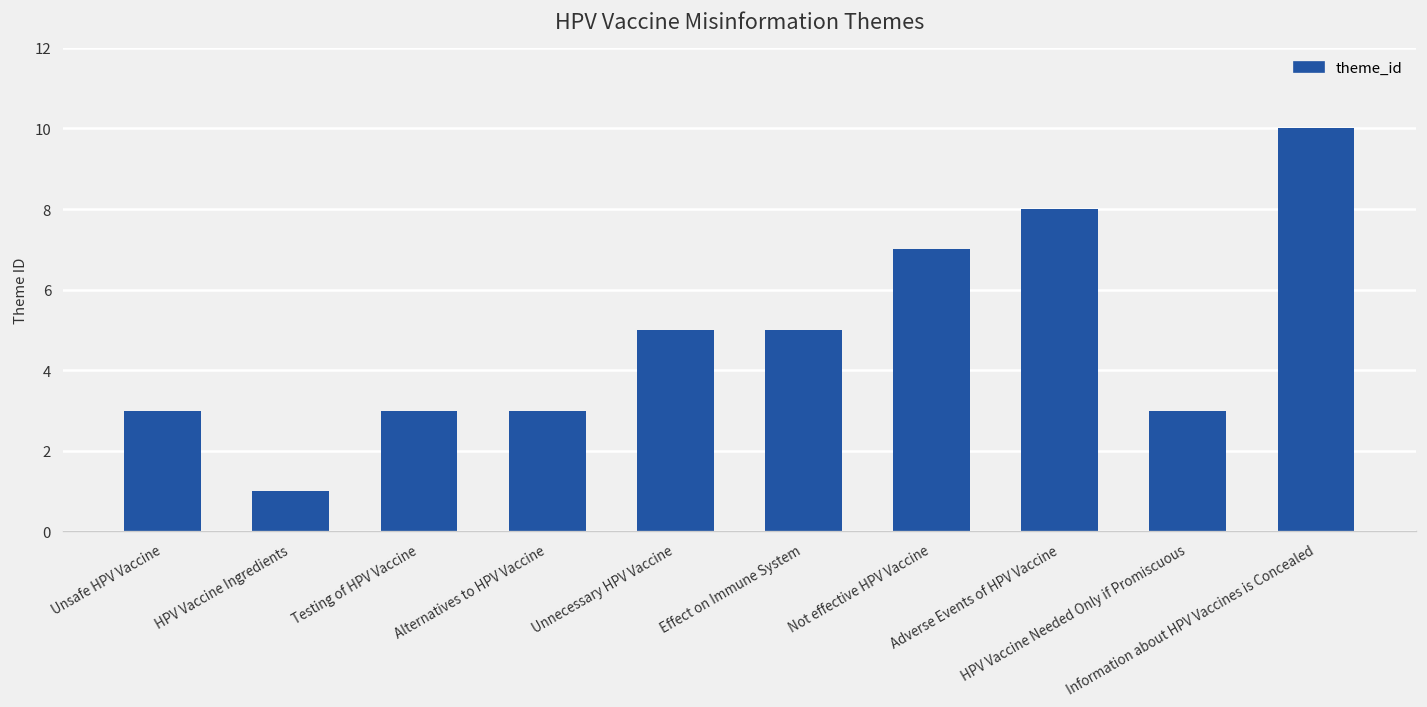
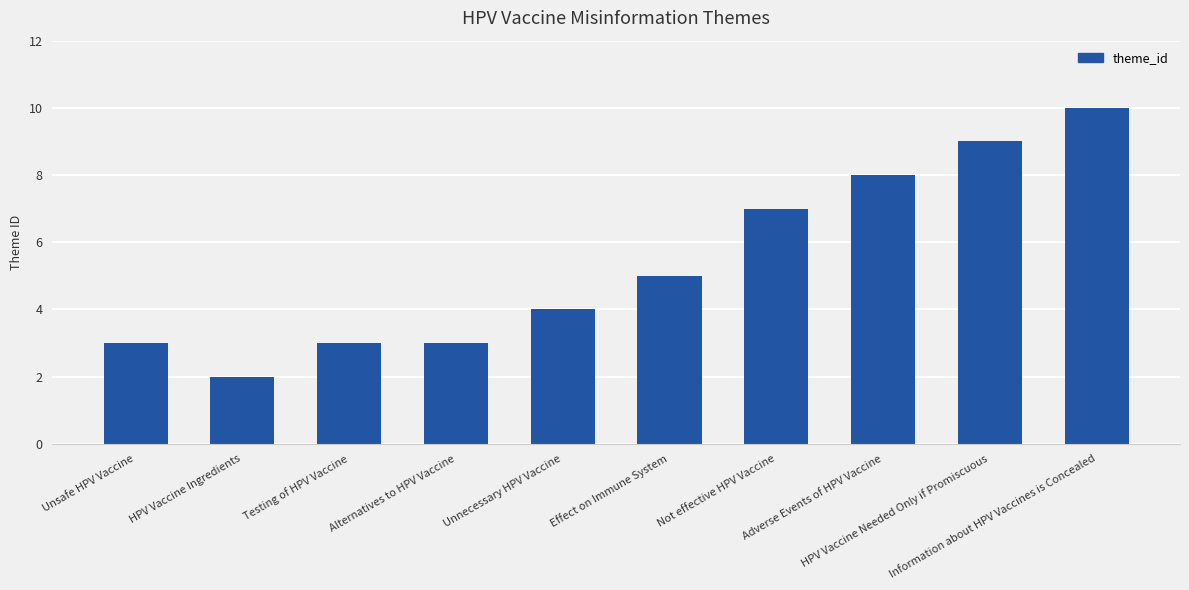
  {
    "Unsafe HPV Vaccine": 3,
-   "HPV Vaccine Ingredients": 1,
+   "HPV Vaccine Ingredients": 2,
    "Testing of HPV Vaccine": 3,
    "Alternatives to HPV Vaccine": 3,
-   "Unnecessary HPV Vaccine": 5,
+   "Unnecessary HPV Vaccine": 4,
    "Effect on Immune System": 5,
    "Not effective HPV Vaccine": 7,
    "Adverse Events of HPV Vaccine": 8,
-   "HPV Vaccine Needed Only if Promiscuous": 3,
+   "HPV Vaccine Needed Only if Promiscuous": 9,
    "Information about HPV Vaccines is Concealed": 10
  }
